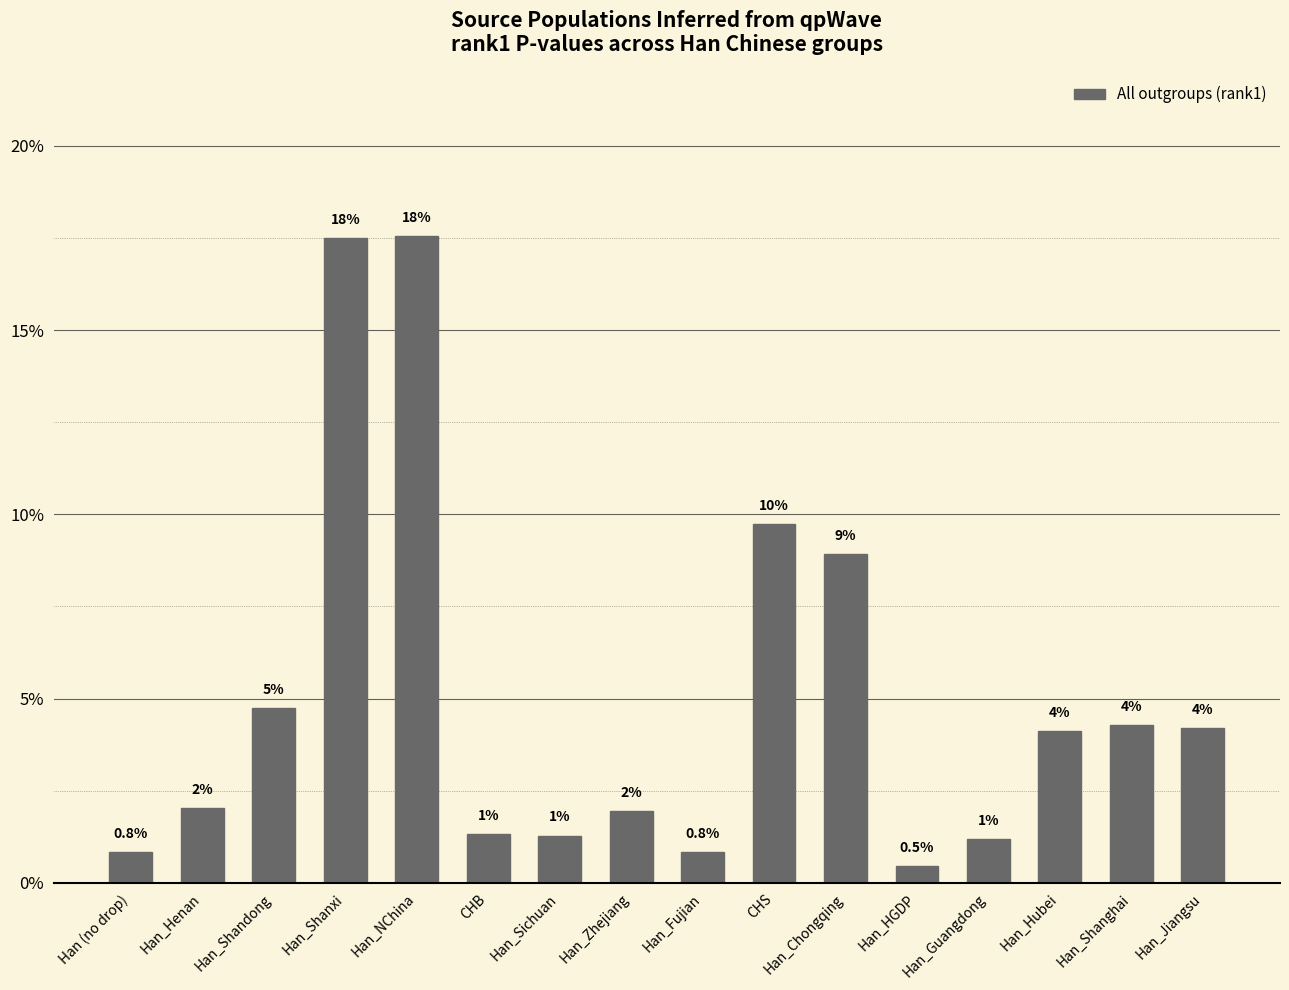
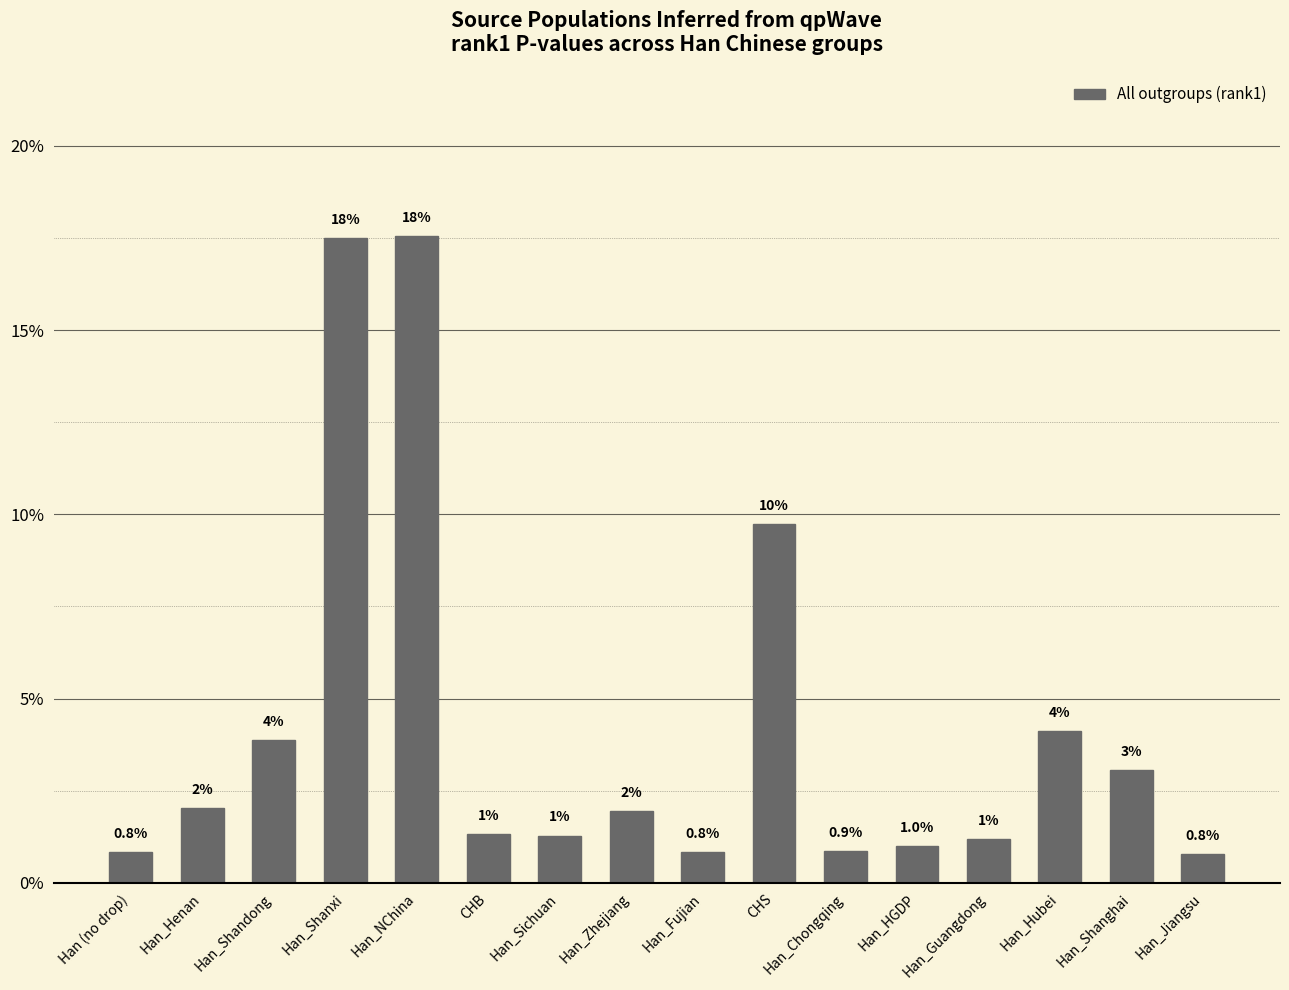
  {
    "Han (no drop)": "0.8%",
    "Han_Henan": "2%",
-   "Han_Shandong": "5%",
+   "Han_Shandong": "4%",
    "Han_Shanxi": "18%",
    "Han_NChina": "18%",
    "CHB": "1%",
    "Han_Sichuan": "1%",
    "Han_Zhejiang": "2%",
    "Han_Fujian": "0.8%",
    "CHS": "10%",
-   "Han_Chongqing": "9%",
-   "Han_HGDP": "0.5%",
+   "Han_Chongqing": "0.9%",
+   "Han_HGDP": "1.0%",
    "Han_Guangdong": "1%",
    "Han_Hubei": "4%",
-   "Han_Shanghai": "4%",
-   "Han_Jiangsu": "4%"
+   "Han_Shanghai": "3%",
+   "Han_Jiangsu": "0.8%"
  }
